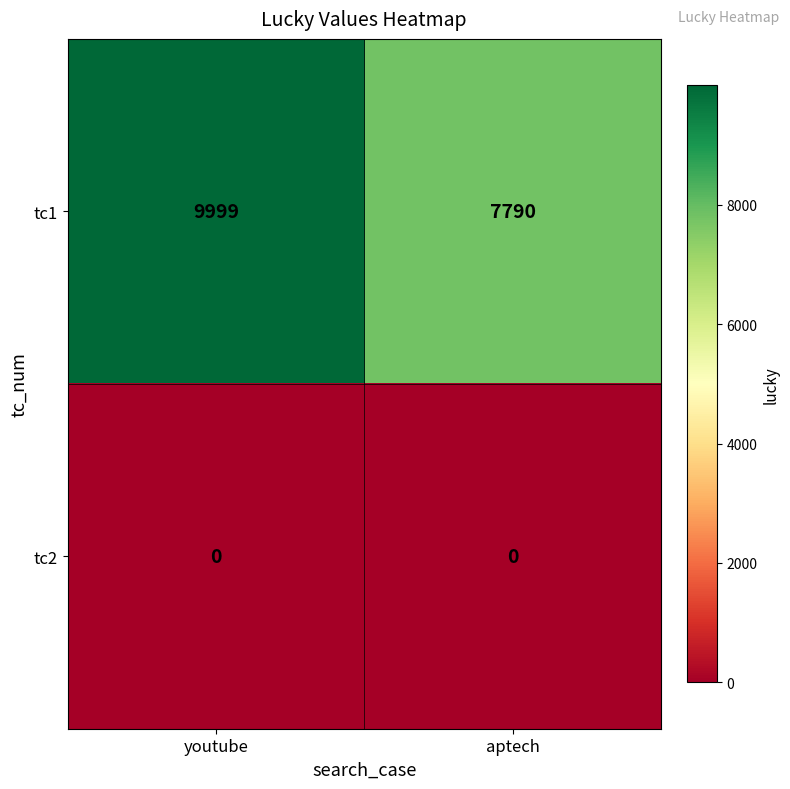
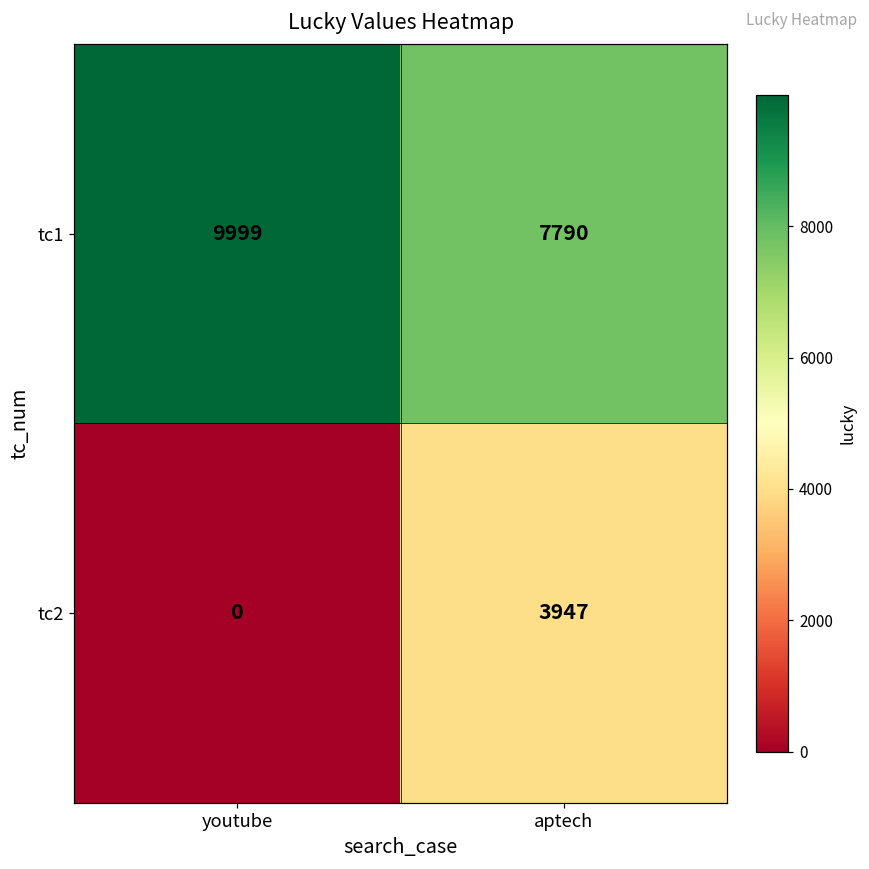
  {
    "tc1": {
      "youtube": 9999,
      "aptech": 7790
    },
    "tc2": {
      "youtube": 0,
-     "aptech": 0
+     "aptech": 3947
    }
  }
